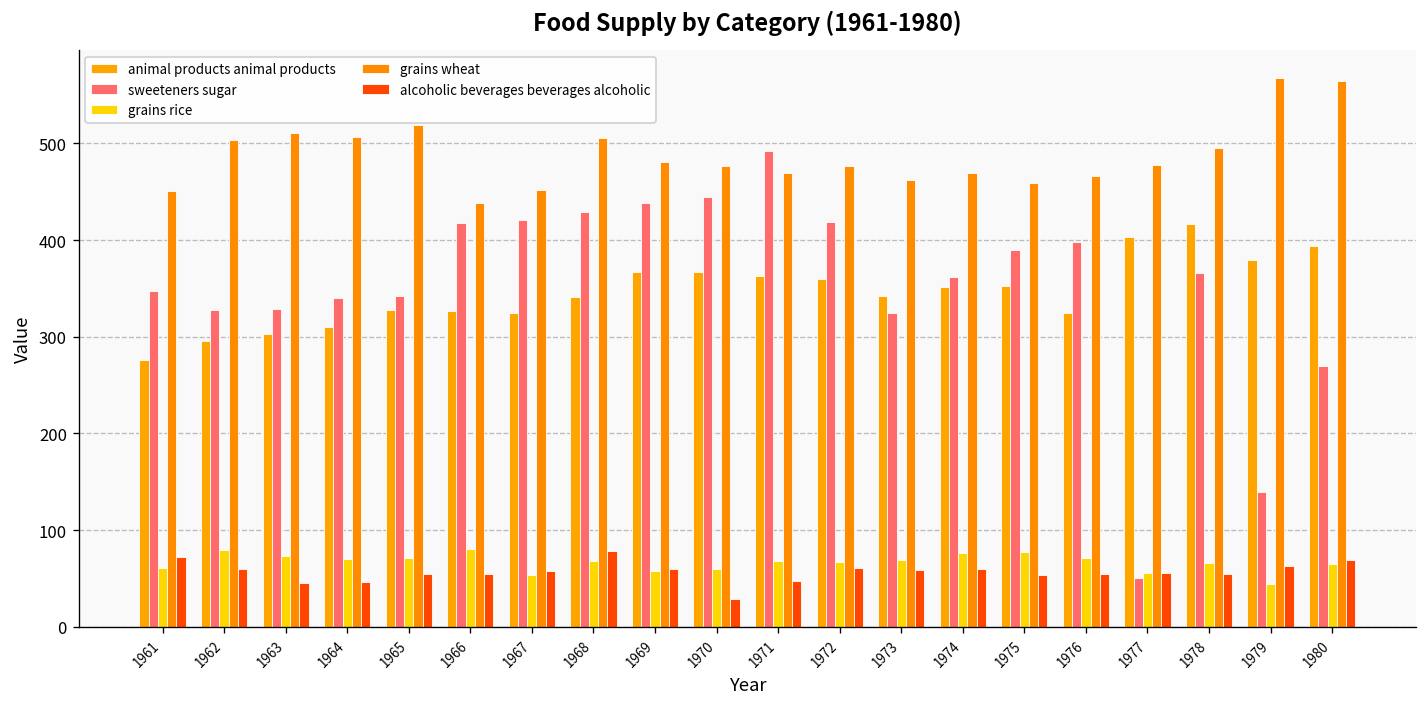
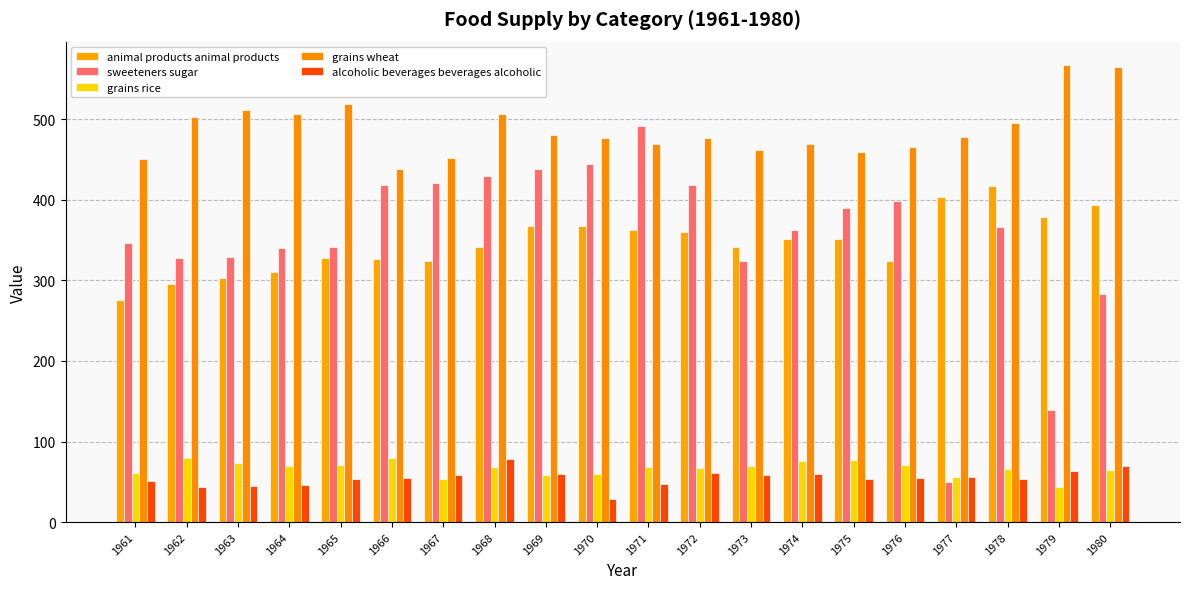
  {
    "sweeteners sugar": {
      "1961": 350,
      "1962": 330,
      "1963": 330,
      "1964": 340,
      "1965": 340,
      "1966": 420,
      "1967": 420,
      "1968": 430,
      "1969": 440,
      "1970": 450,
      "1971": 490,
      "1972": 420,
      "1973": 320,
      "1974": 360,
      "1975": 390,
      "1976": 400,
      "1977": 50,
      "1978": 370,
      "1979": 140,
-     "1980": 270
+     "1980": 280
    },
    "alcoholic beverages beverages alcoholic": {
-     "1961": 70,
-     "1962": 60,
+     "1961": 50,
+     "1962": 40,
      "1963": 50,
      "1964": 50,
      "1965": 50,
      "1966": 60,
      "1967": 60,
      "1968": 80,
      "1969": 60,
      "1970": 30,
      "1971": 50,
      "1972": 60,
      "1973": 60,
      "1974": 60,
      "1975": 50,
      "1976": 60,
      "1977": 60,
      "1978": 50,
      "1979": 60,
      "1980": 70
    }
  }
